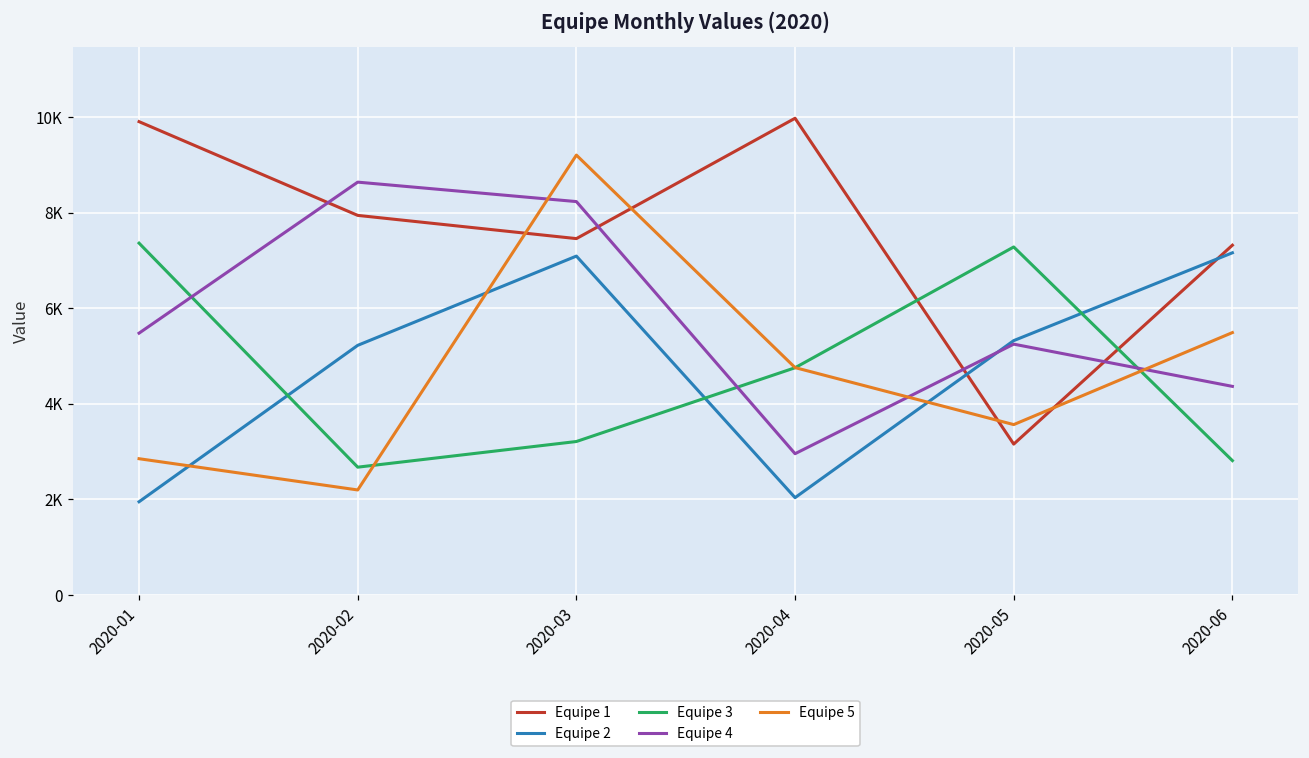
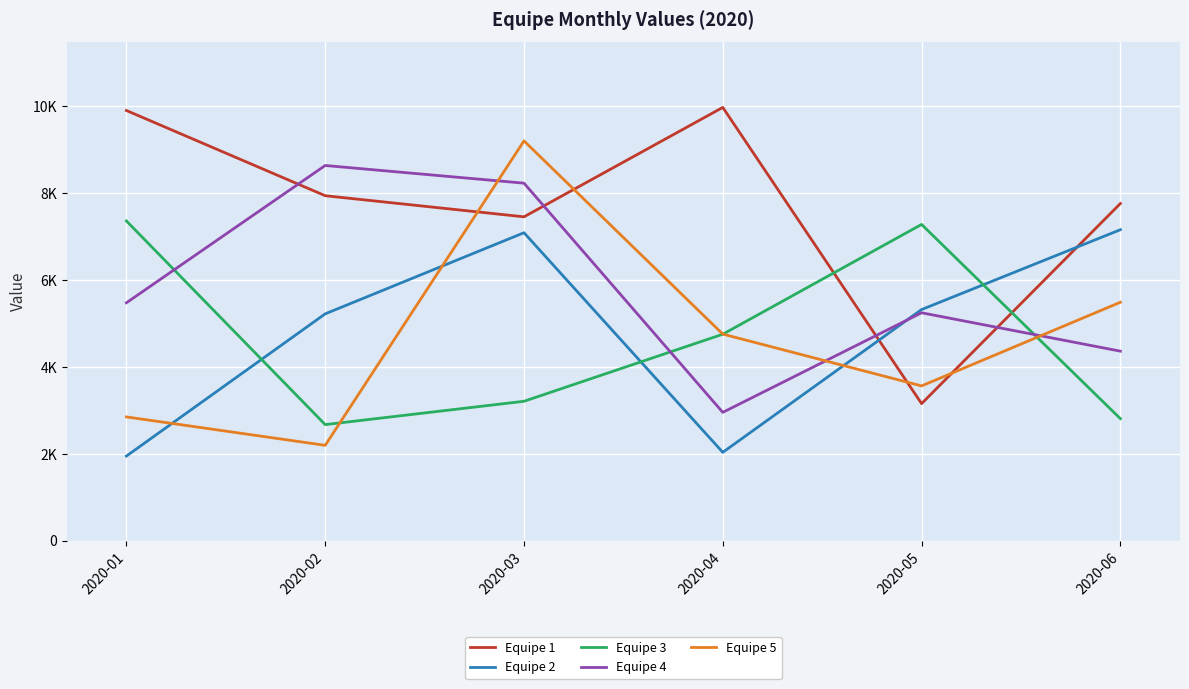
  {
    "Equipe 1": {
      "2020-01": 9900,
      "2020-02": 7900,
      "2020-03": 7500,
      "2020-04": 10000,
      "2020-05": 3200,
-     "2020-06": 7300
+     "2020-06": 7800
    },
    "Equipe 2": {
      "2020-01": 2000,
      "2020-02": 5200,
      "2020-03": 7100,
      "2020-04": 2000,
      "2020-05": 5300,
      "2020-06": 7200
    },
    "Equipe 3": {
      "2020-01": 7400,
      "2020-02": 2700,
      "2020-03": 3200,
      "2020-05": 7300,
      "2020-06": 2800
    },
    "Equipe 4": {
      "2020-01": 5500,
      "2020-02": 8600,
      "2020-03": 8200,
      "2020-04": 3000,
      "2020-05": 5300,
      "2020-06": 4400
    },
    "Equipe 5": {
      "2020-01": 2900,
      "2020-02": 2200,
      "2020-03": 9200,
      "2020-05": 3600,
      "2020-06": 5500
    }
  }
